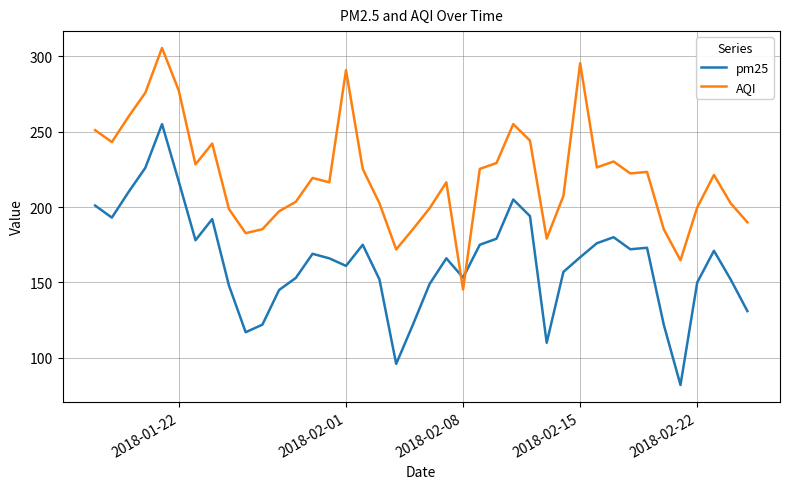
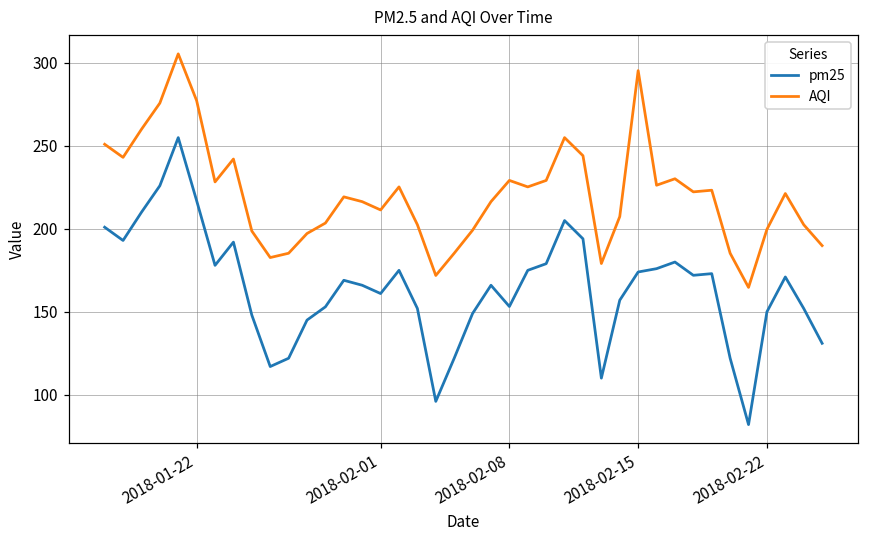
  {
    "pm25": {
      "2018-01-22": 217,
      "2018-02-01": 161,
      "2018-02-08": 153,
-     "2018-02-15": 167,
+     "2018-02-15": 174,
      "2018-02-22": 150
    },
    "AQI": {
      "2018-01-22": 277,
-     "2018-02-01": 291,
-     "2018-02-08": 145,
+     "2018-02-01": 211,
+     "2018-02-08": 229,
      "2018-02-15": 295,
      "2018-02-22": 200
    }
  }
